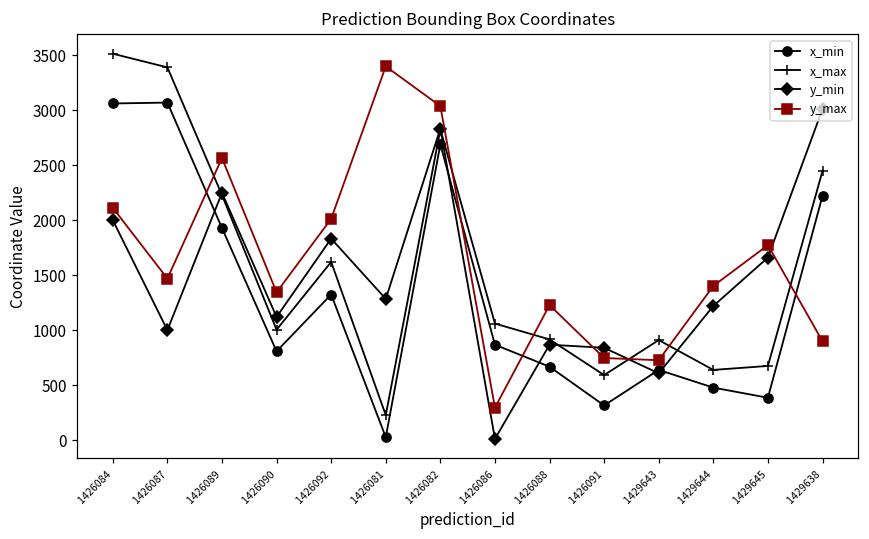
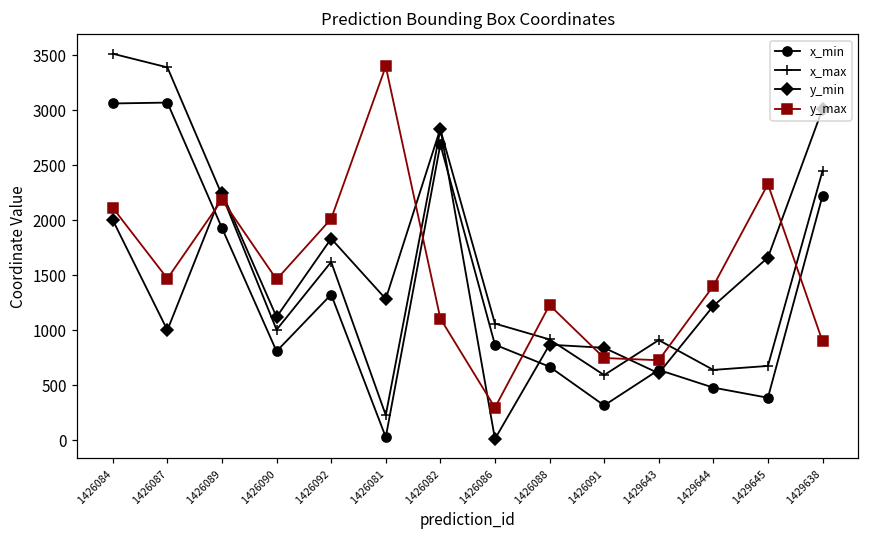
  {
    "y_max": {
      "1426084": 2110,
      "1426087": 1470,
-     "1426089": 2560,
-     "1426090": 1340,
+     "1426089": 2190,
+     "1426090": 1460,
      "1426092": 2010,
      "1426081": 3400,
-     "1426082": 3040,
+     "1426082": 1110,
      "1426086": 300,
      "1426088": 1230,
      "1426091": 750,
      "1429643": 730,
      "1429644": 1400,
-     "1429645": 1770,
+     "1429645": 2330,
      "1429638": 900
    }
  }
